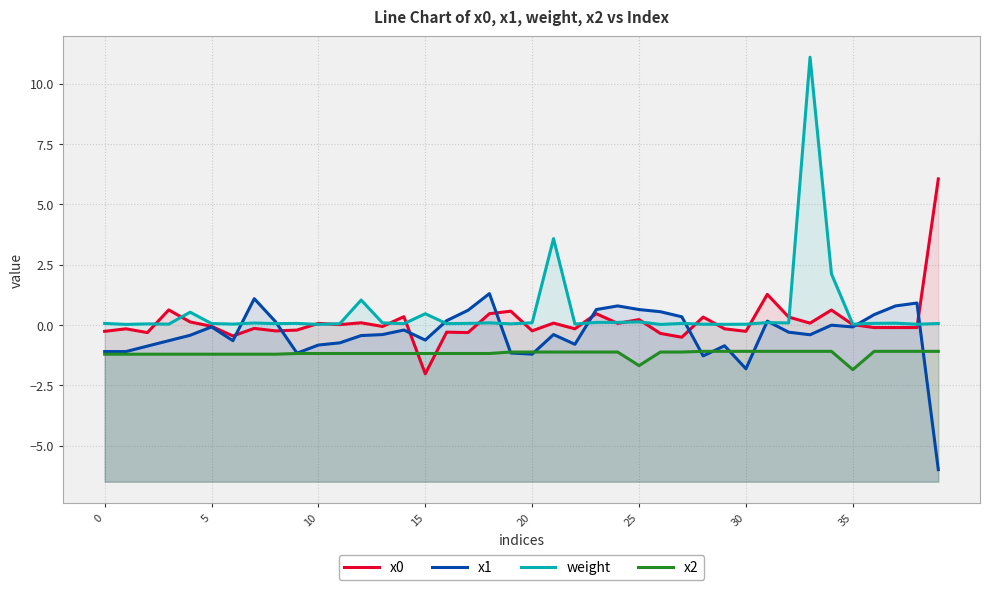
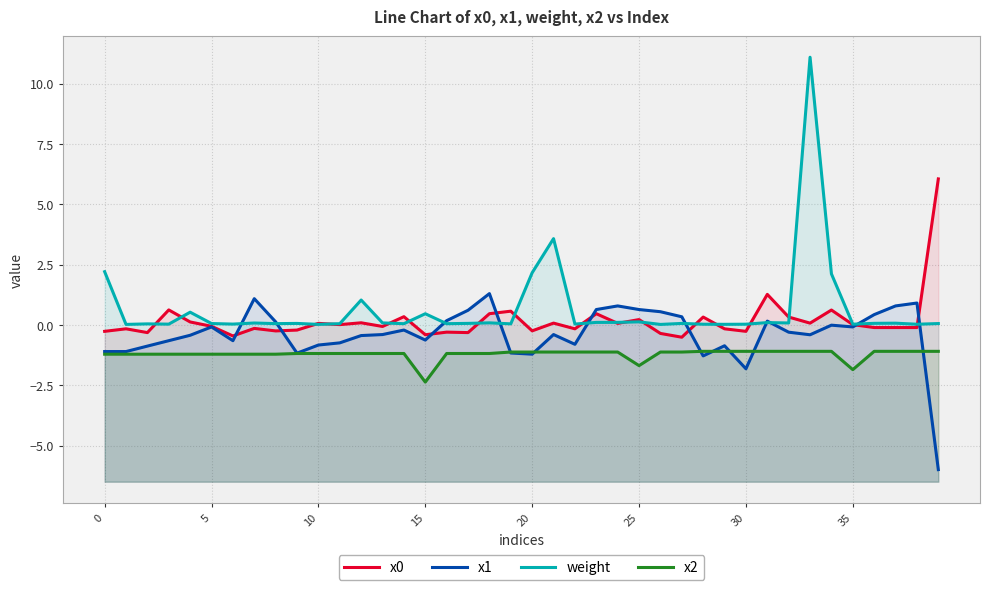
  {
    "x0": {
      "0": -0.3,
-     "15": -2.0,
+     "15": -0.4,
      "20": -0.2,
      "30": -0.3
    },
    "x1": {
      "0": -1.1,
      "10": -0.8,
      "15": -0.6,
      "25": 0.6,
      "30": -1.8
    },
    "weight": {
-     "0": 0.1,
+     "0": 2.2,
      "5": 0.1,
      "15": 0.5,
-     "20": 0.1,
+     "20": 2.2,
      "30": 0.0
    },
    "x2": {
      "0": -1.2,
      "5": -1.2,
      "10": -1.2,
-     "15": -1.2,
+     "15": -2.4,
      "25": -1.7,
      "30": -1.1,
      "35": -1.9
    }
  }
